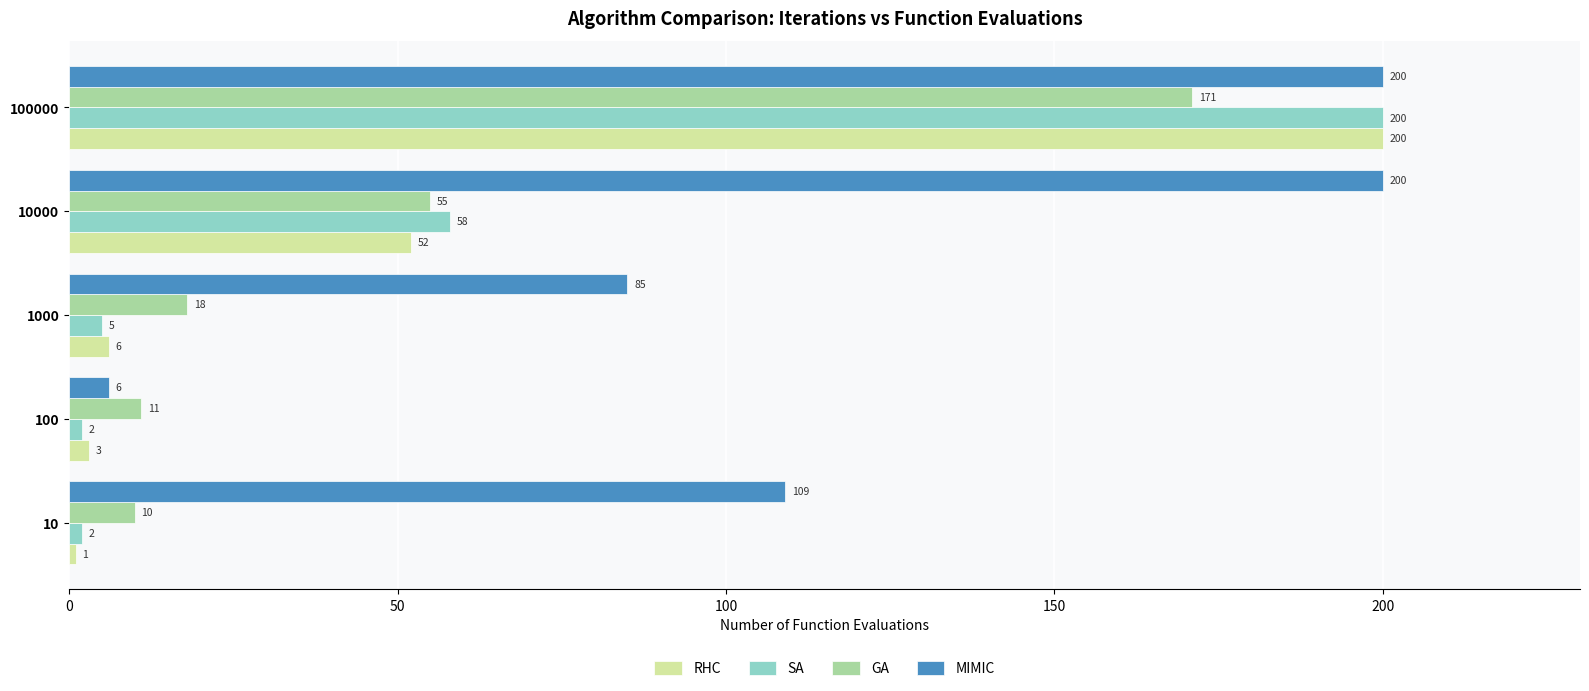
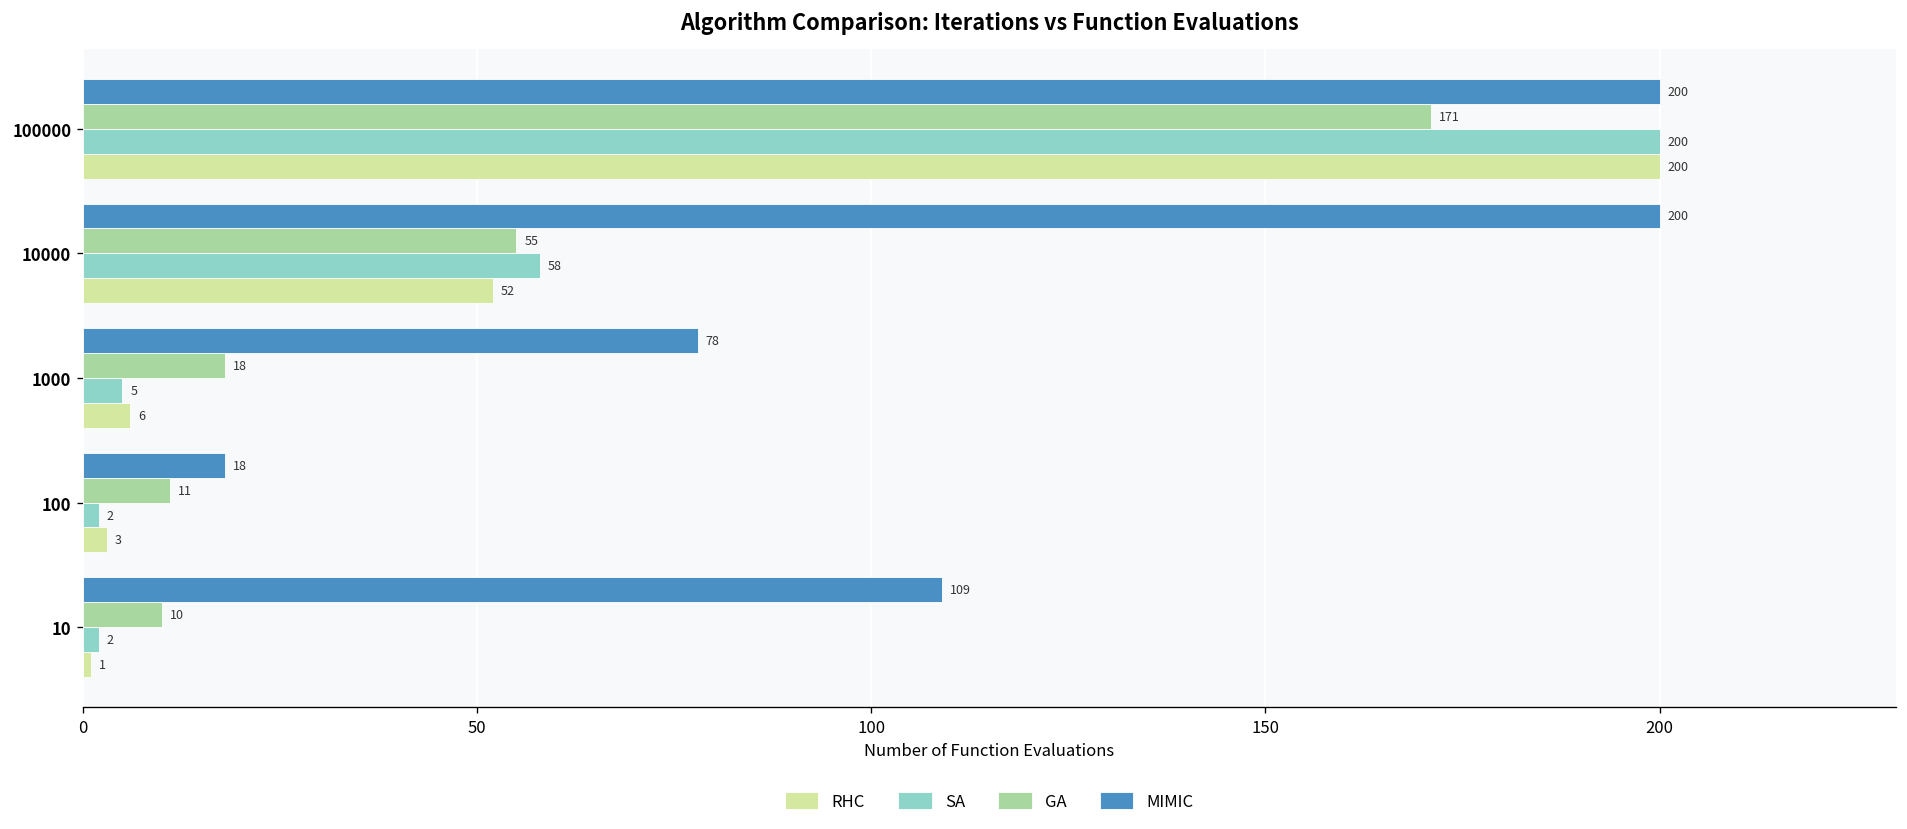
  {
    "MIMIC": {
      "100000": 200,
      "10000": 200,
-     "1000": 85,
-     "100": 6,
+     "1000": 78,
+     "100": 18,
      "10": 109
    }
  }
